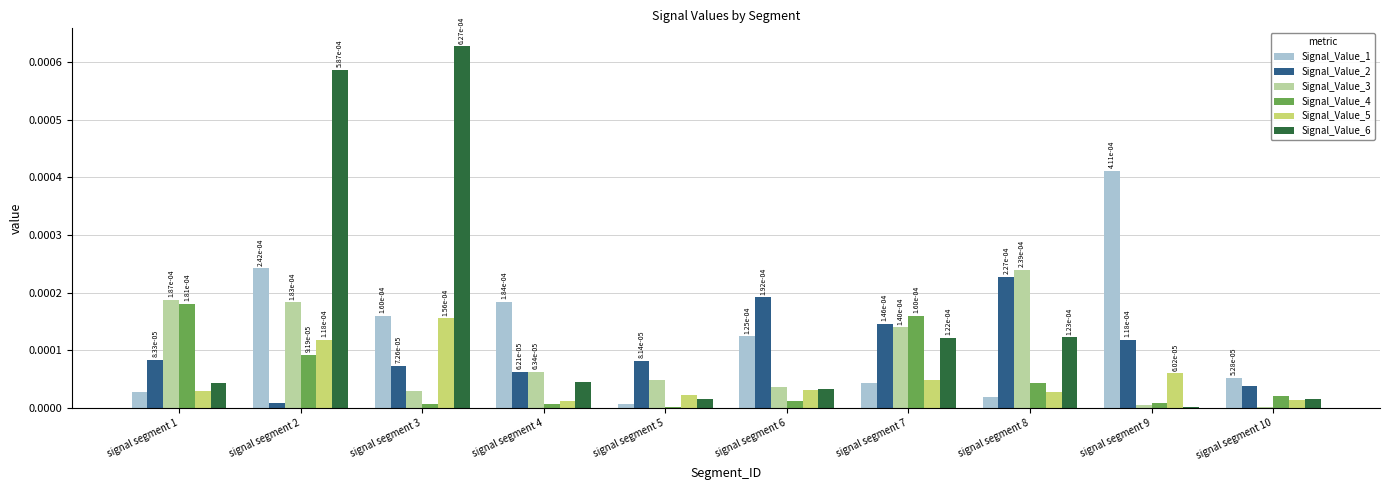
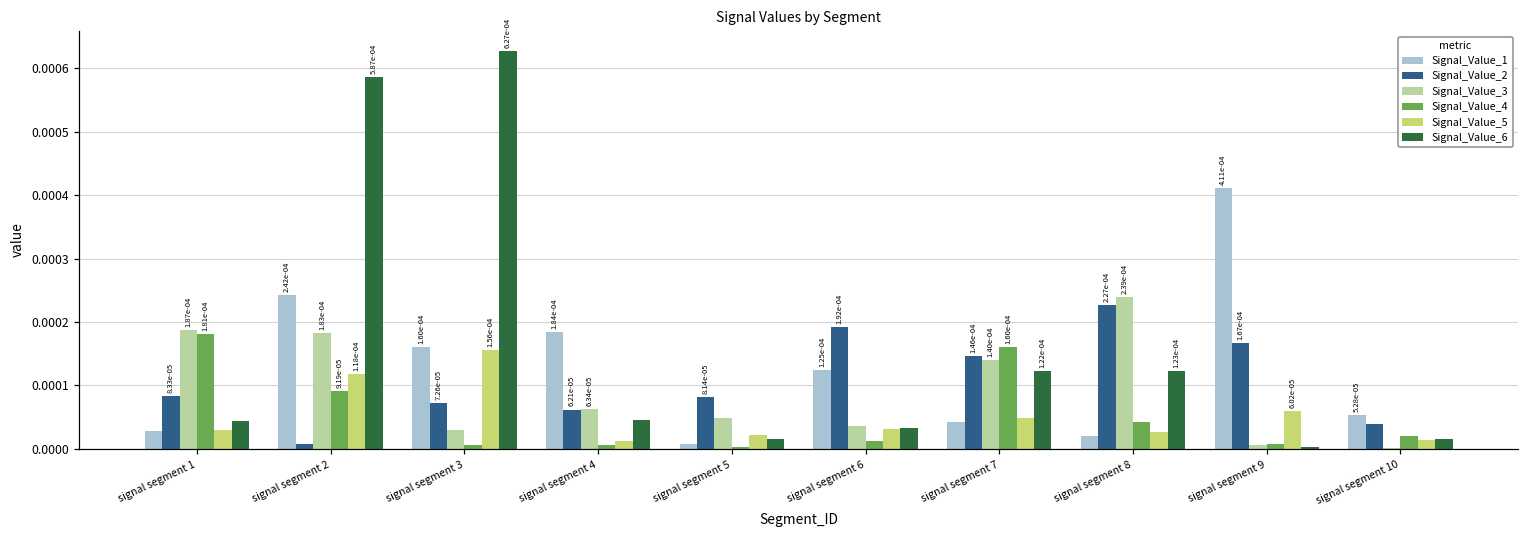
  {
    "Signal_Value_2": {
      "signal segment 1": "8.33e-05",
      "signal segment 3": "7.26e-05",
      "signal segment 4": "6.21e-05",
      "signal segment 5": "8.14e-05",
      "signal segment 6": "1.92e-04",
      "signal segment 7": "1.46e-04",
      "signal segment 8": "2.27e-04",
-     "signal segment 9": "1.18e-04"
+     "signal segment 9": "1.67e-04"
    },
    "Signal_Value_4": {
      "signal segment 1": "1.81e-04",
      "signal segment 2": "9.19e-05",
      "signal segment 7": "1.60e-04"
    },
    "Signal_Value_6": {
      "signal segment 2": "5.87e-04",
      "signal segment 3": "6.27e-04",
      "signal segment 7": "1.22e-04",
      "signal segment 8": "1.23e-04"
    }
  }
